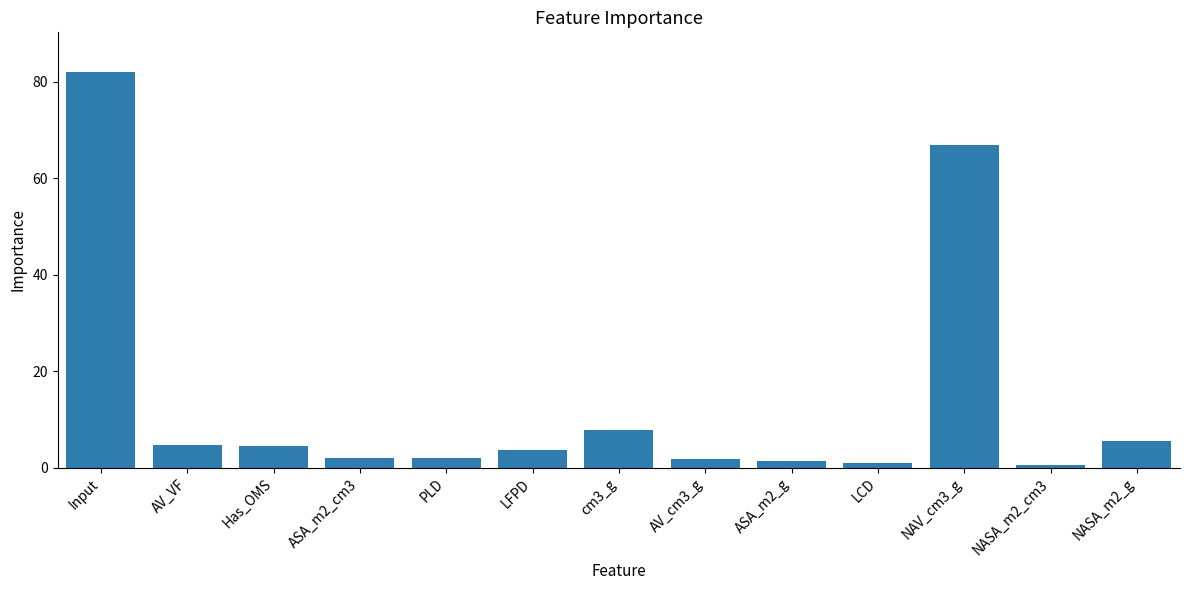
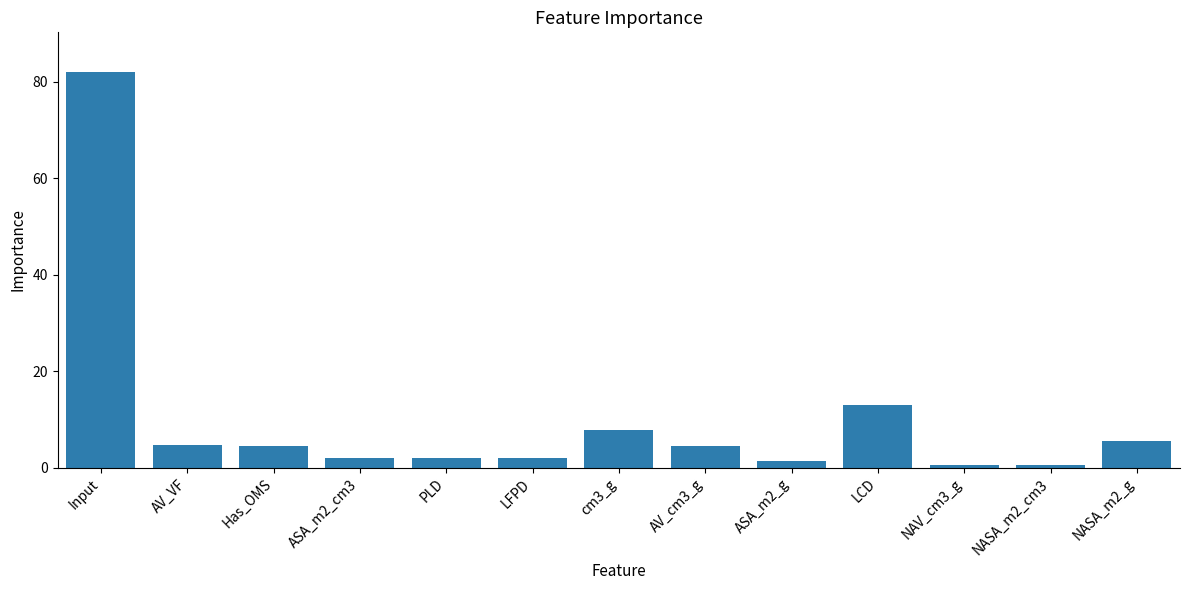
  {
    "Input": 82,
    "AV_VF": 5,
    "Has_OMS": 5,
    "ASA_m2_cm3": 2,
    "PLD": 2,
-   "LFPD": 4,
+   "LFPD": 2,
    "cm3_g": 8,
-   "AV_cm3_g": 2,
+   "AV_cm3_g": 5,
    "ASA_m2_g": 1,
-   "LCD": 1,
-   "NAV_cm3_g": 67,
+   "LCD": 13,
+   "NAV_cm3_g": 1,
    "NASA_m2_g": 6
  }
